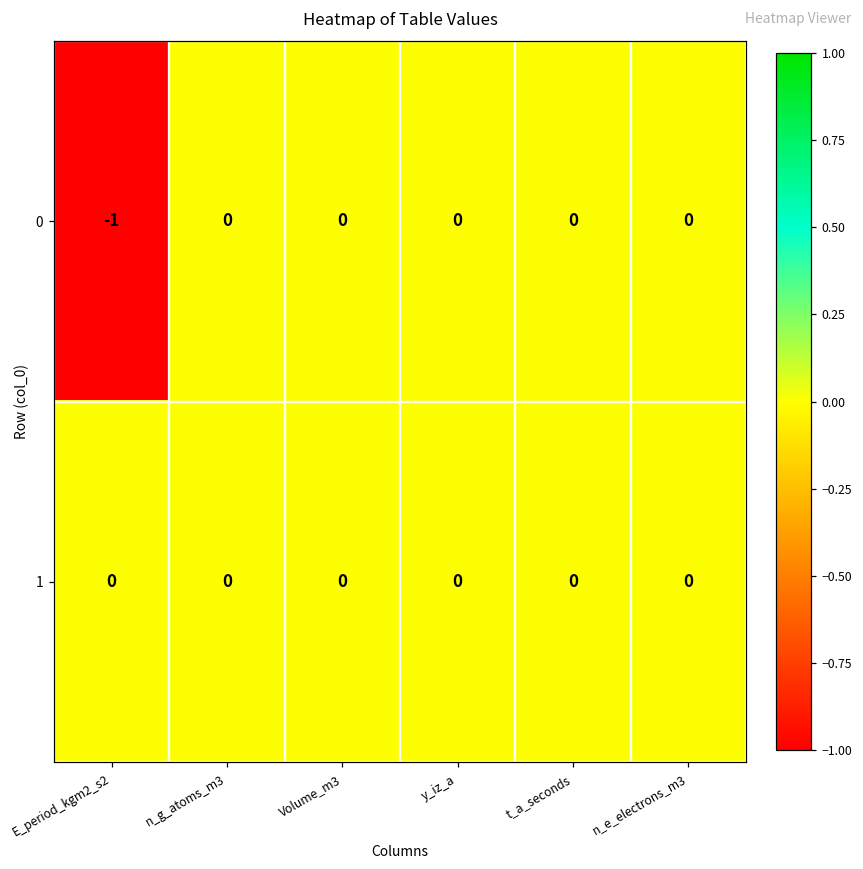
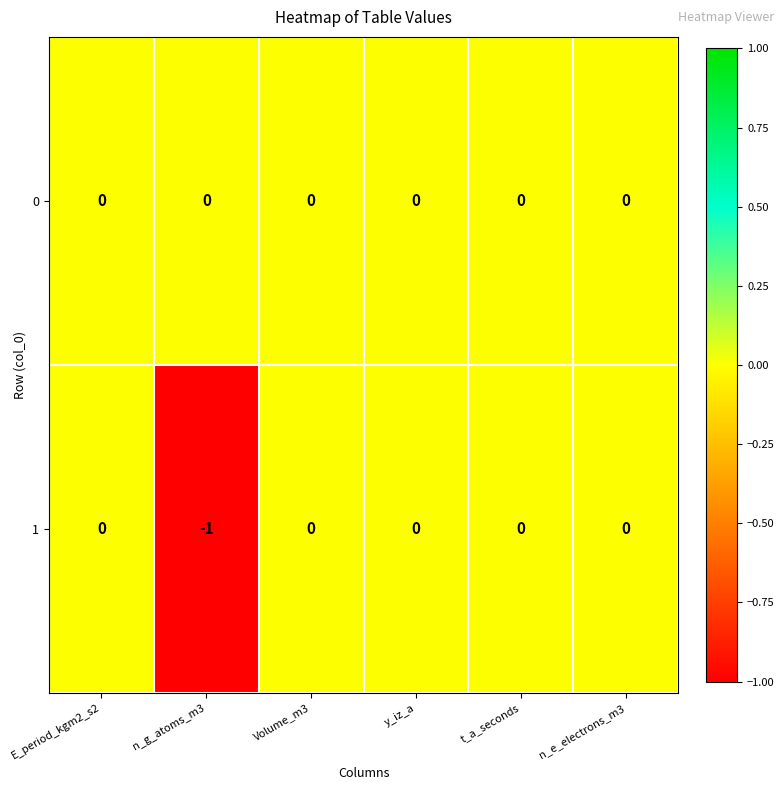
  {
    "0": {
-     "E_period_kgm2_s2": -1,
+     "E_period_kgm2_s2": 0,
      "n_g_atoms_m3": 0,
      "Volume_m3": 0,
      "y_iz_a": 0,
      "t_a_seconds": 0,
      "n_e_electrons_m3": 0
    },
    "1": {
      "E_period_kgm2_s2": 0,
-     "n_g_atoms_m3": 0,
+     "n_g_atoms_m3": -1,
      "Volume_m3": 0,
      "y_iz_a": 0,
      "t_a_seconds": 0,
      "n_e_electrons_m3": 0
    }
  }
